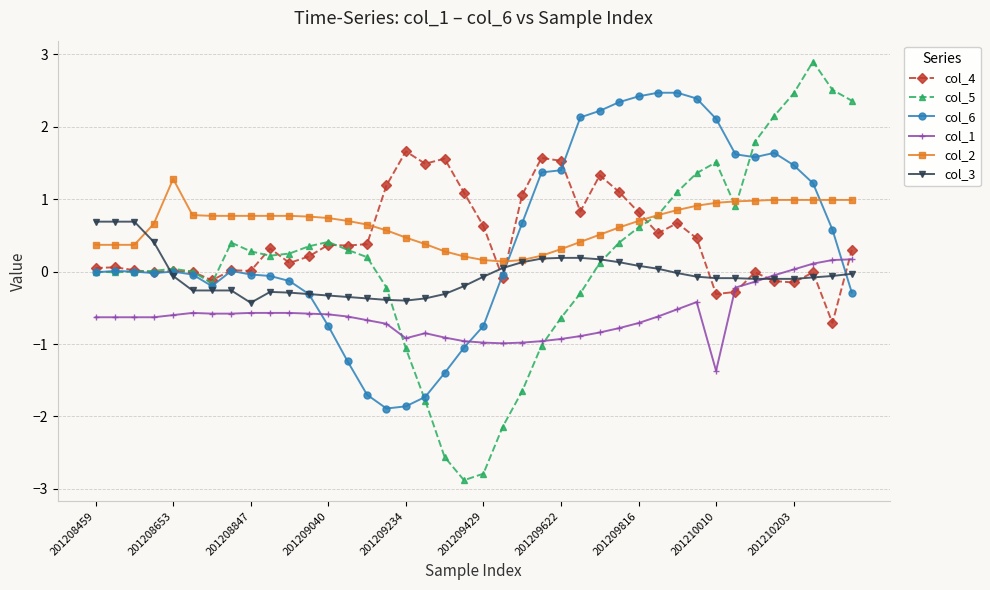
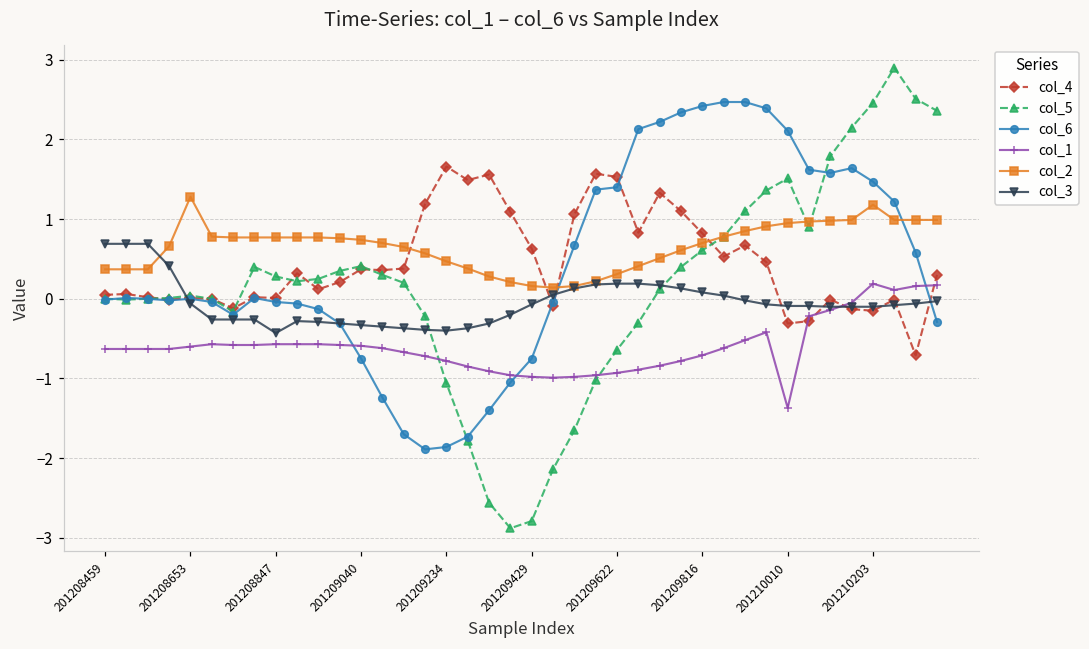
  {
    "col_4": {
      "201208459": 0.1,
      "201208847": 0.0,
      "201209040": 0.4,
      "201209234": 1.7,
      "201209429": 0.6,
      "201209622": 1.5,
      "201209816": 0.8,
      "201210010": -0.3,
      "201210203": -0.2
    },
    "col_5": {
      "201208847": 0.3,
      "201209040": 0.4,
      "201209234": -1.1,
      "201209429": -2.8,
      "201209622": -0.6,
      "201209816": 0.6,
      "201210010": 1.5,
      "201210203": 2.5
    },
    "col_6": {
      "201208847": 0.0,
      "201209040": -0.8,
      "201209234": -1.9,
      "201209429": -0.8,
      "201209622": 1.4,
      "201209816": 2.4,
      "201210010": 2.1,
      "201210203": 1.5
    },
    "col_1": {
      "201208459": -0.6,
      "201208653": -0.6,
      "201208847": -0.6,
      "201209040": -0.6,
-     "201209234": -0.9,
+     "201209234": -0.8,
      "201209429": -1.0,
      "201209622": -0.9,
      "201209816": -0.7,
      "201210010": -1.4,
-     "201210203": 0.0
+     "201210203": 0.2
    },
    "col_2": {
      "201208459": 0.4,
      "201208653": 1.3,
      "201208847": 0.8,
      "201209040": 0.7,
      "201209234": 0.5,
      "201209429": 0.2,
      "201209622": 0.3,
      "201209816": 0.7,
      "201210010": 1.0,
-     "201210203": 1.0
+     "201210203": 1.2
    },
    "col_3": {
      "201208459": 0.7,
      "201208653": -0.1,
      "201208847": -0.4,
      "201209040": -0.3,
      "201209234": -0.4,
      "201209429": -0.1,
      "201209622": 0.2,
      "201209816": 0.1,
      "201210010": -0.1,
      "201210203": -0.1
    }
  }
